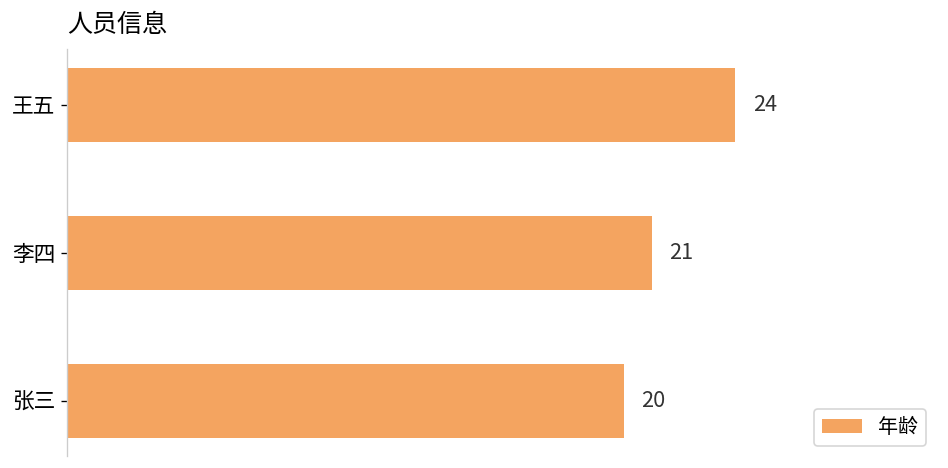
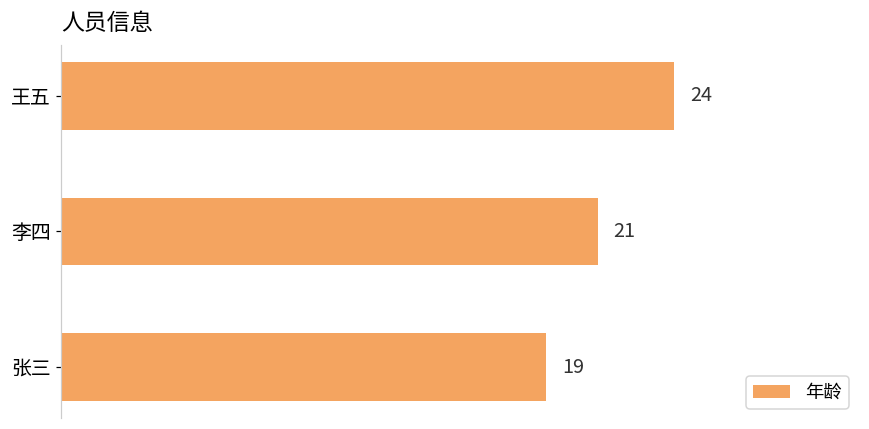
  {
    "王五": 24,
    "李四": 21,
-   "张三": 20
+   "张三": 19
  }
